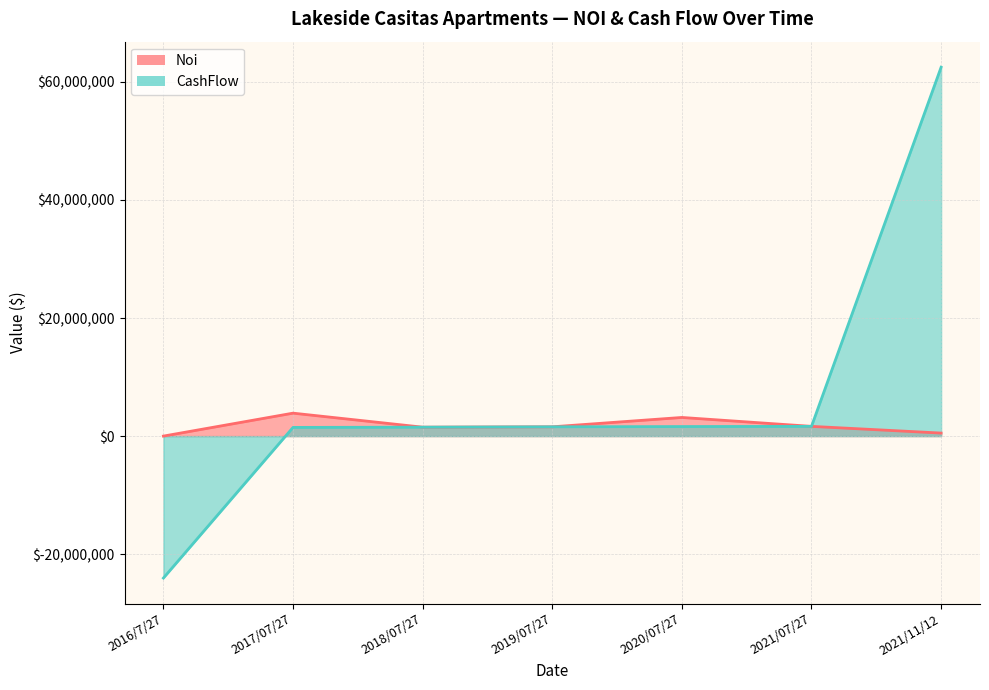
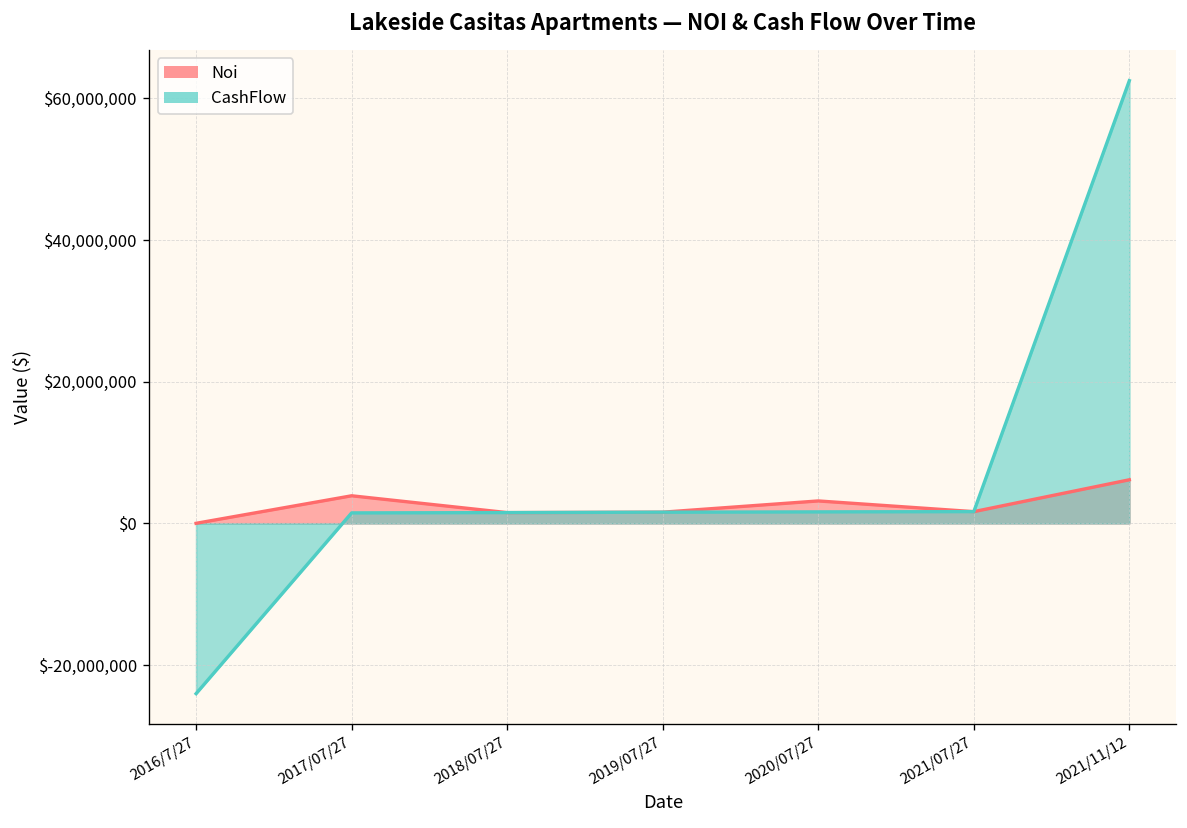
  {
    "Noi": {
      "2017/07/27": "$4,000,000",
      "2020/07/27": "$3,000,000",
-     "2021/11/12": "$1,000,000"
+     "2021/11/12": "$6,000,000"
    }
  }
